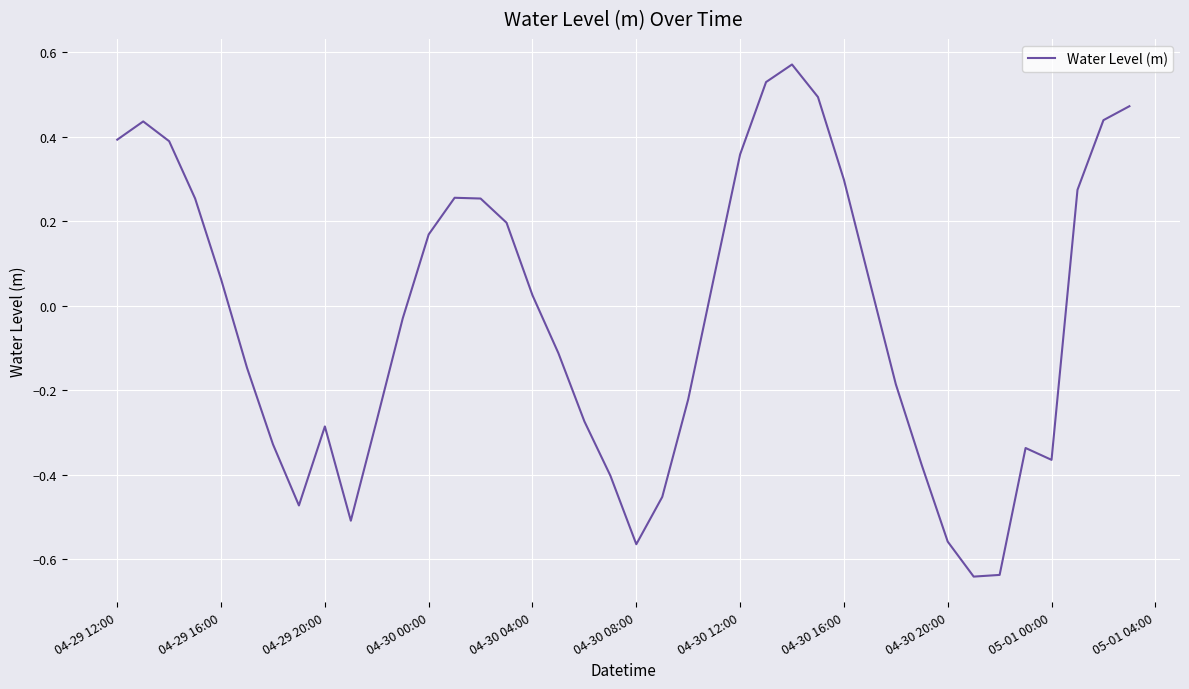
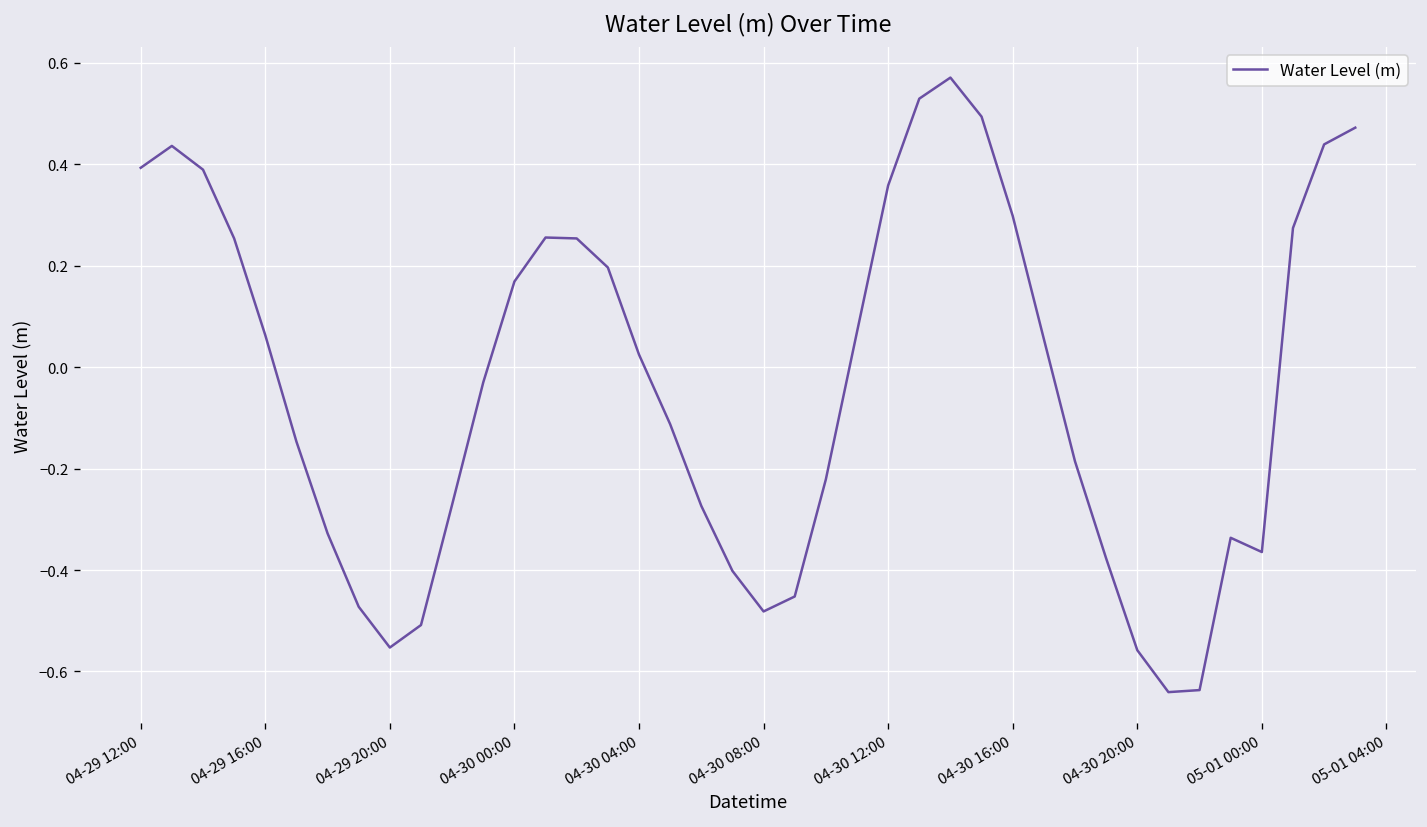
  {
    "04-29 12:00": 0.39,
    "04-29 16:00": 0.06,
-   "04-29 20:00": -0.29,
+   "04-29 20:00": -0.55,
    "04-30 00:00": 0.17,
    "04-30 04:00": 0.02,
-   "04-30 08:00": -0.56,
+   "04-30 08:00": -0.48,
    "04-30 12:00": 0.36,
    "04-30 16:00": 0.30,
    "04-30 20:00": -0.56,
    "05-01 00:00": -0.36
  }
